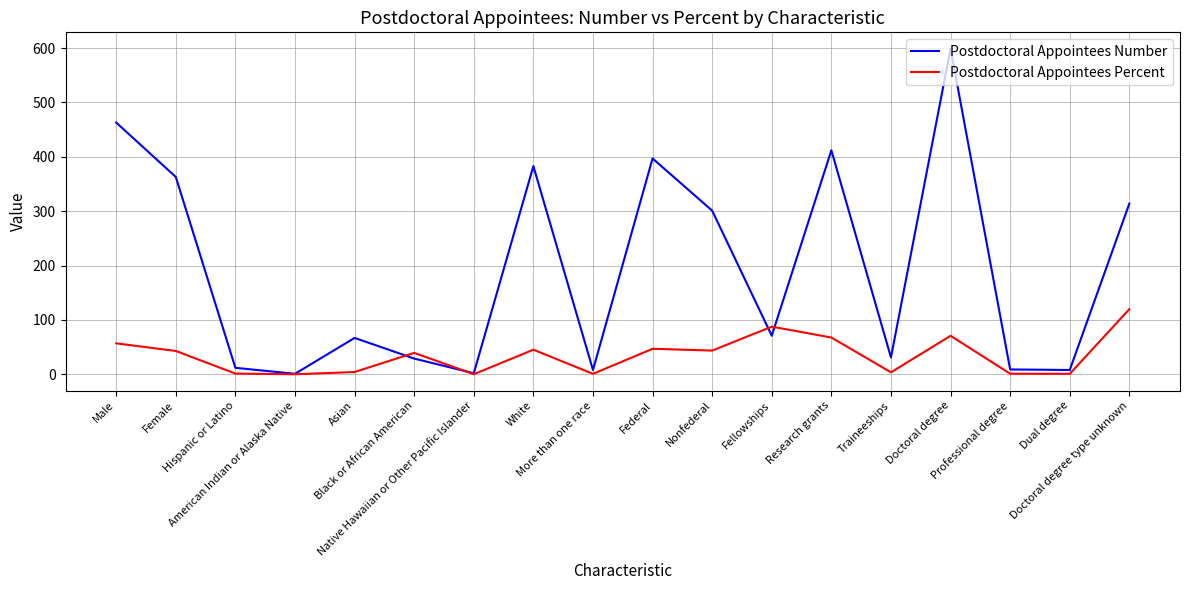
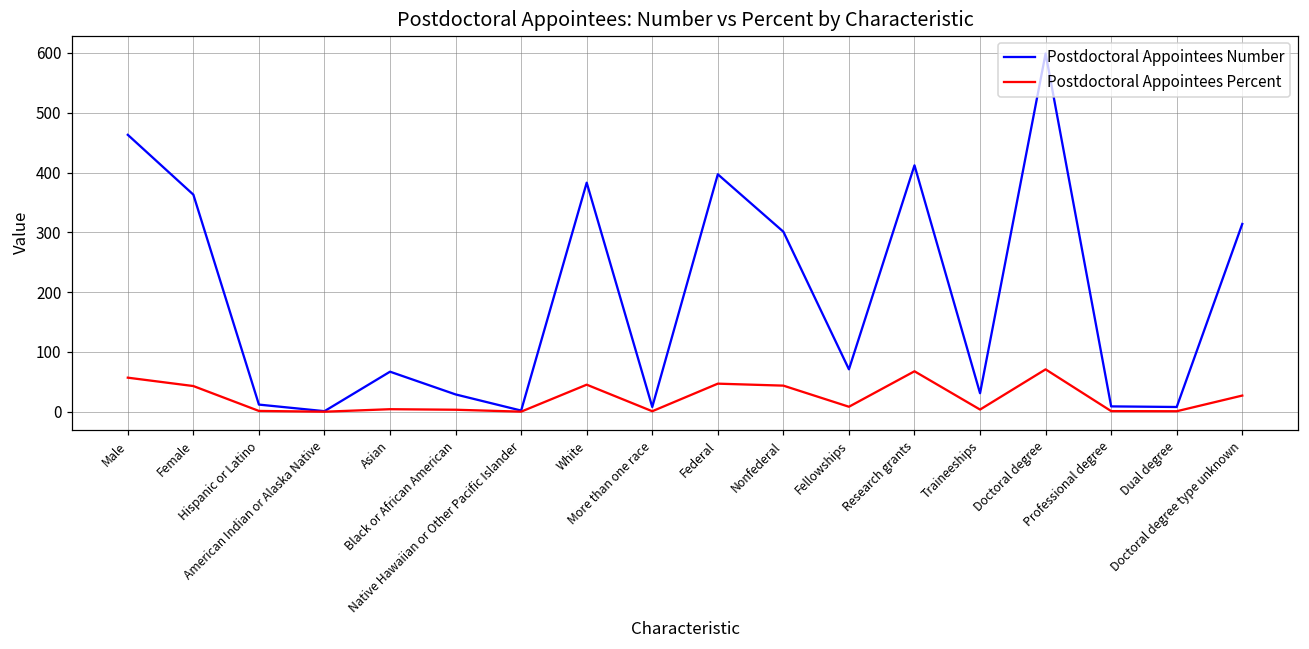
  {
    "Postdoctoral Appointees Number": {
      "Male": 460,
      "Female": 360,
      "Hispanic or Latino": 10,
      "Asian": 70,
      "Black or African American": 30,
      "White": 380,
      "More than one race": 10,
      "Federal": 400,
      "Nonfederal": 300,
      "Fellowships": 70,
      "Research grants": 410,
      "Traineeships": 30,
      "Professional degree": 10,
      "Dual degree": 10,
      "Doctoral degree type unknown": 310
    },
    "Postdoctoral Appointees Percent": {
      "Male": 60,
      "Female": 40,
      "Hispanic or Latino": 0,
      "Asian": 0,
-     "Black or African American": 40,
+     "Black or African American": 0,
      "White": 50,
      "More than one race": 0,
      "Federal": 50,
      "Nonfederal": 40,
-     "Fellowships": 90,
+     "Fellowships": 10,
      "Research grants": 70,
      "Traineeships": 0,
      "Doctoral degree": 70,
      "Professional degree": 0,
      "Dual degree": 0,
-     "Doctoral degree type unknown": 120
+     "Doctoral degree type unknown": 30
    }
  }
